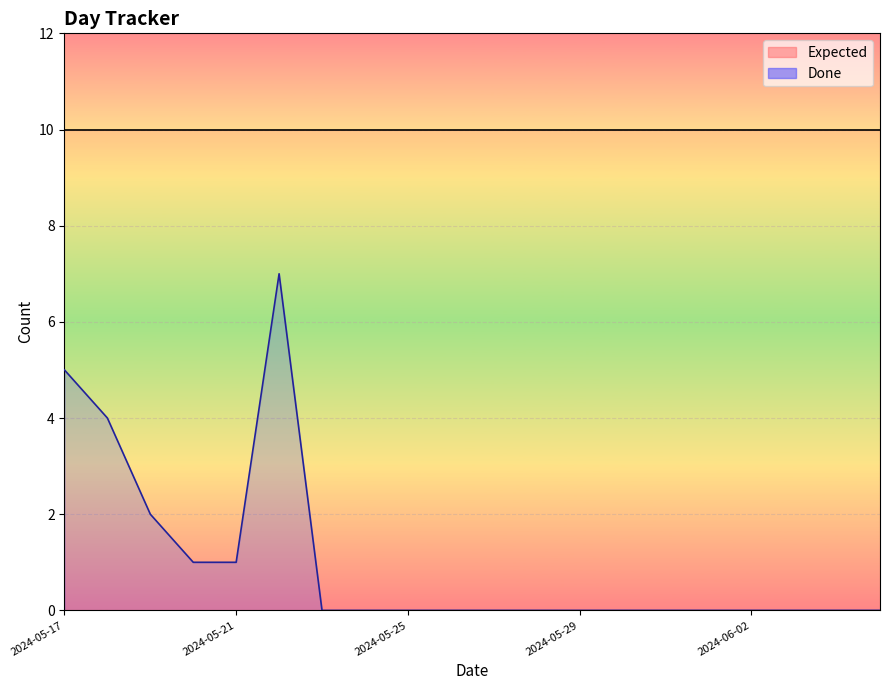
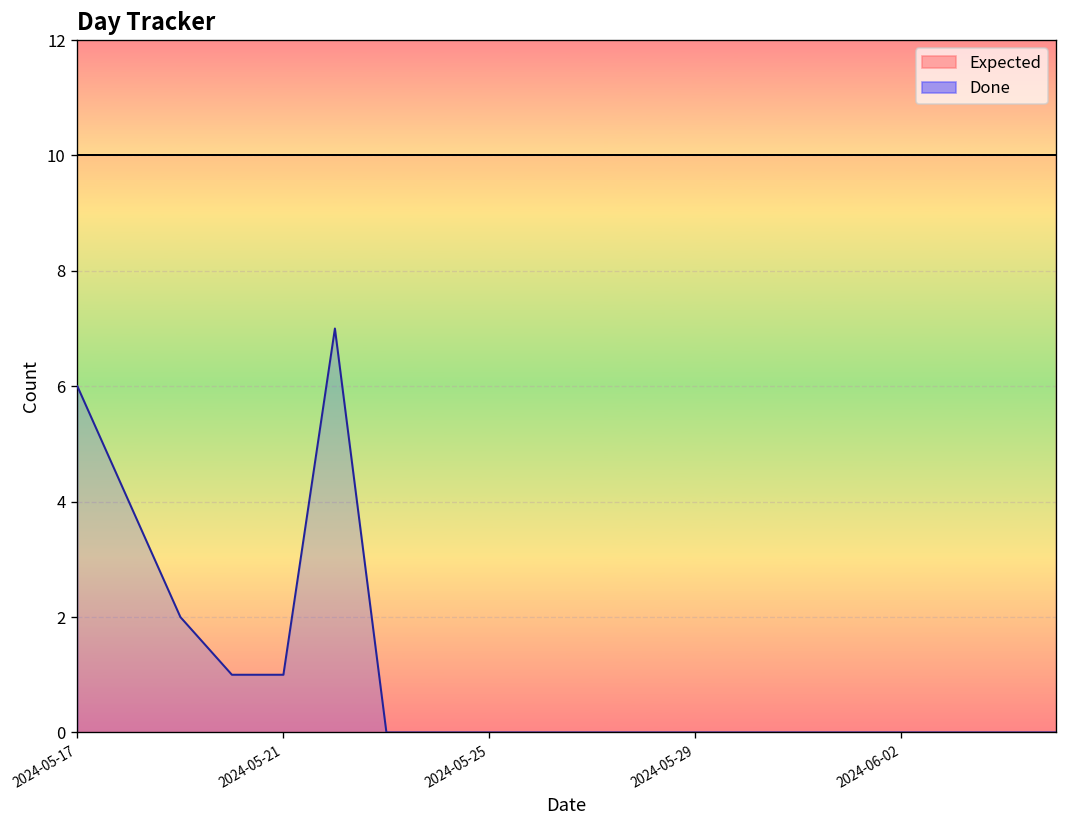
  {
    "Expected": {
      "2024-05-17": 10,
      "2024-05-21": 10,
      "2024-05-25": 10,
      "2024-05-29": 10,
      "2024-06-02": 10
    },
    "Done": {
-     "2024-05-17": 5,
+     "2024-05-17": 6,
      "2024-05-21": 1,
      "2024-05-25": 0,
      "2024-05-29": 0,
      "2024-06-02": 0
    }
  }
